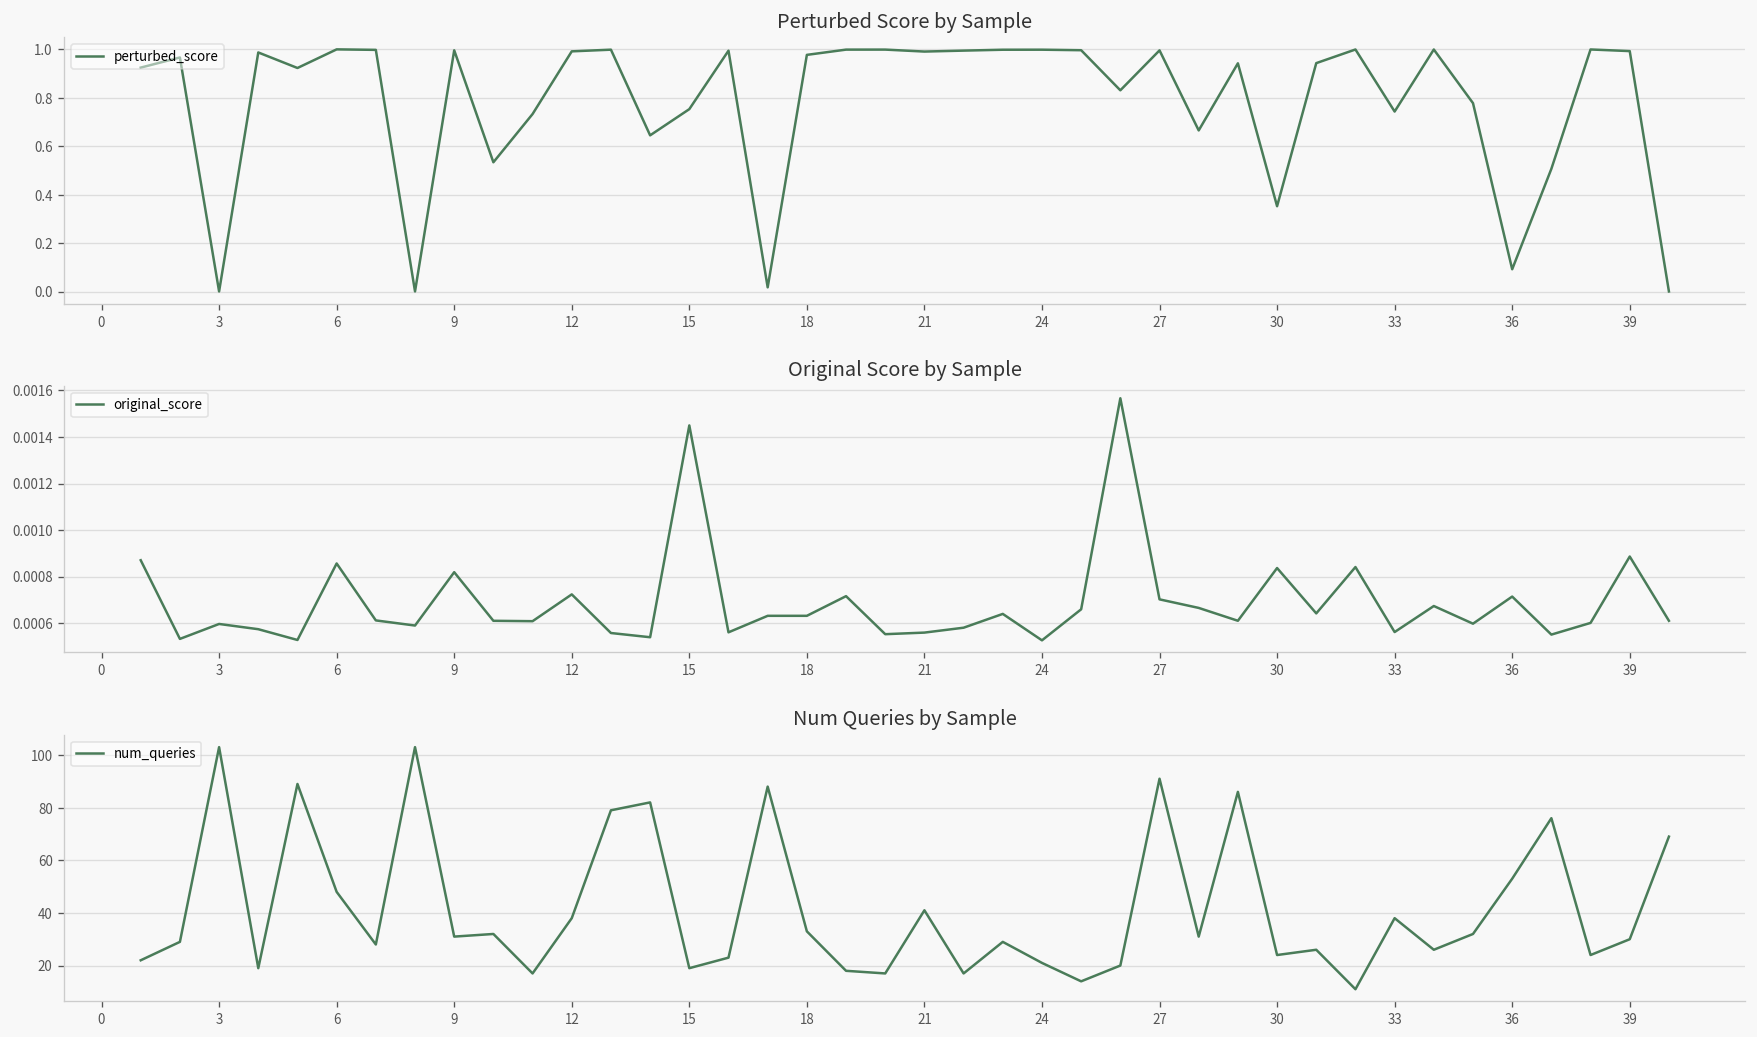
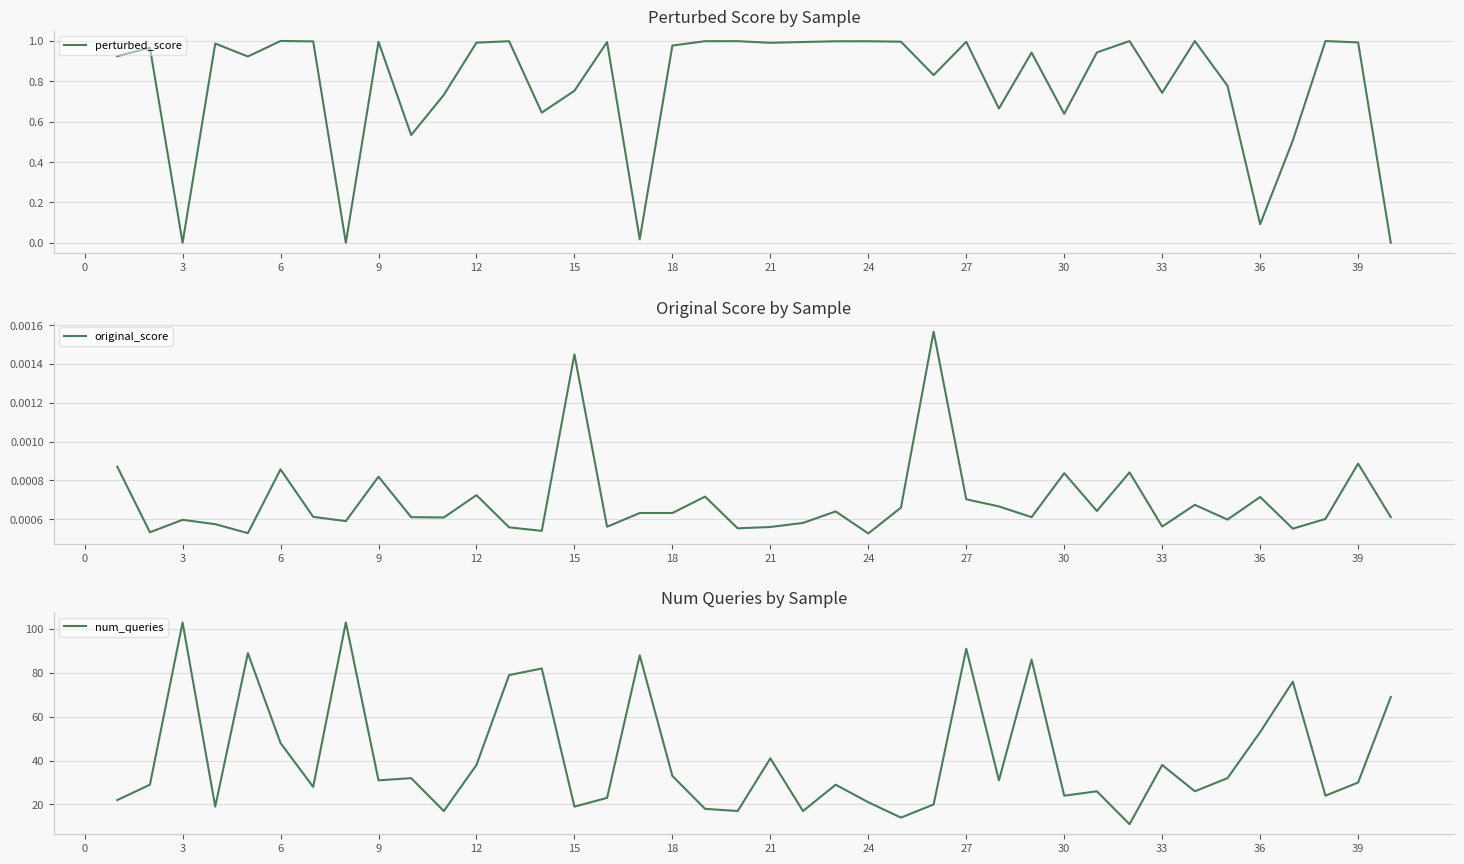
  {
    "Perturbed Score by Sample": {
      "3": 0.00,
      "6": 1.00,
      "9": 1.00,
      "12": 0.99,
      "15": 0.75,
      "18": 0.98,
      "21": 0.99,
      "24": 1.00,
      "27": 1.00,
-     "30": 0.35,
+     "30": 0.64,
      "33": 0.74,
      "36": 0.09,
      "39": 0.99
    },
    "Original Score by Sample": {
      "3": 0.00060,
      "6": 0.00086,
      "9": 0.00082,
      "12": 0.00072,
      "15": 0.00145,
      "18": 0.00063,
      "21": 0.00056,
      "24": 0.00053,
      "27": 0.00070,
      "30": 0.00084,
      "33": 0.00056,
      "36": 0.00071,
      "39": 0.00089
    },
    "Num Queries by Sample": {
      "3": 103,
      "6": 48,
      "9": 31,
      "12": 38,
      "15": 19,
      "18": 33,
      "21": 41,
      "24": 21,
      "27": 91,
      "30": 24,
      "33": 38,
      "36": 53,
      "39": 30
    }
  }
